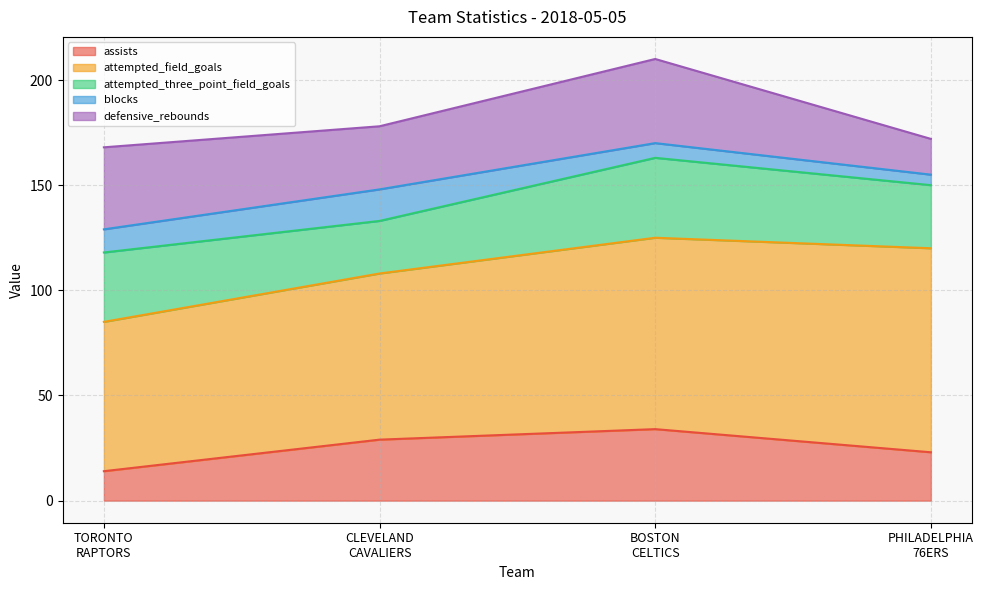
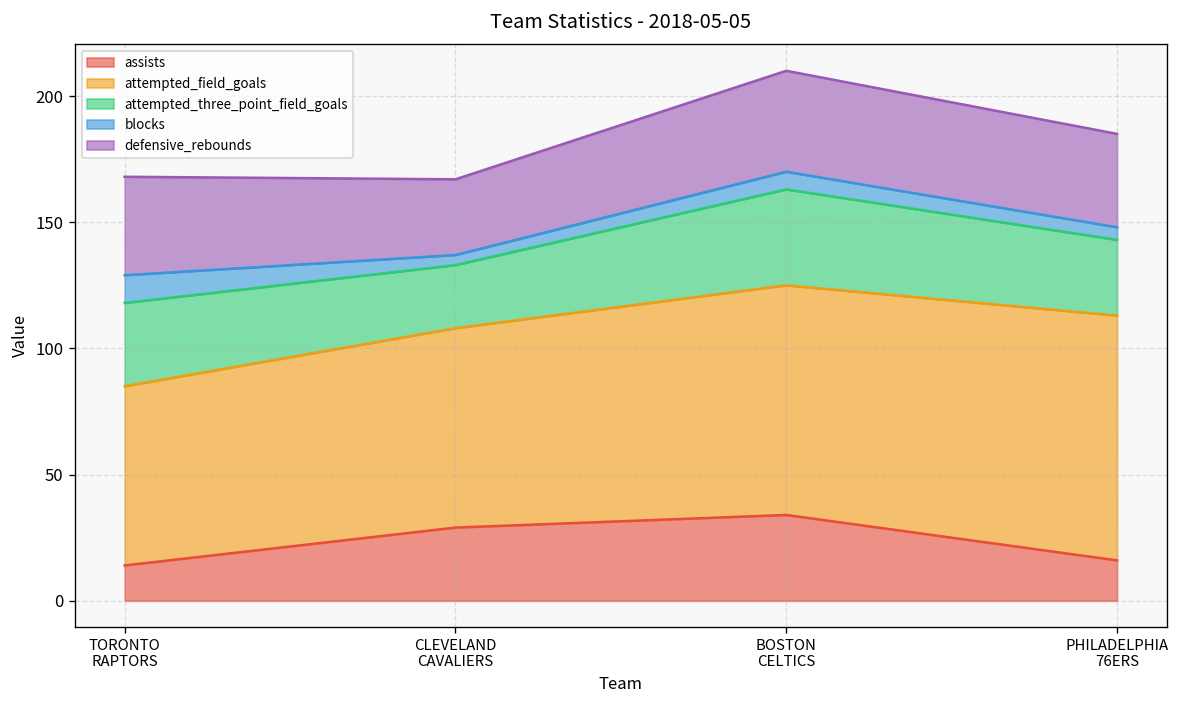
  {
    "assists": {
      "TORONTO RAPTORS": 14,
      "CLEVELAND CAVALIERS": 29,
      "BOSTON CELTICS": 34,
-     "PHILADELPHIA 76ERS": 23
+     "PHILADELPHIA 76ERS": 16
    },
    "attempted_field_goals": {
      "TORONTO RAPTORS": 71,
      "CLEVELAND CAVALIERS": 79,
      "BOSTON CELTICS": 91,
      "PHILADELPHIA 76ERS": 97
    },
    "attempted_three_point_field_goals": {
      "TORONTO RAPTORS": 33,
      "CLEVELAND CAVALIERS": 25,
      "BOSTON CELTICS": 38,
      "PHILADELPHIA 76ERS": 30
    },
    "blocks": {
      "TORONTO RAPTORS": 11,
-     "CLEVELAND CAVALIERS": 15,
+     "CLEVELAND CAVALIERS": 4,
      "BOSTON CELTICS": 7,
      "PHILADELPHIA 76ERS": 5
    },
    "defensive_rebounds": {
      "TORONTO RAPTORS": 39,
      "CLEVELAND CAVALIERS": 30,
      "BOSTON CELTICS": 40,
-     "PHILADELPHIA 76ERS": 17
+     "PHILADELPHIA 76ERS": 37
    }
  }
